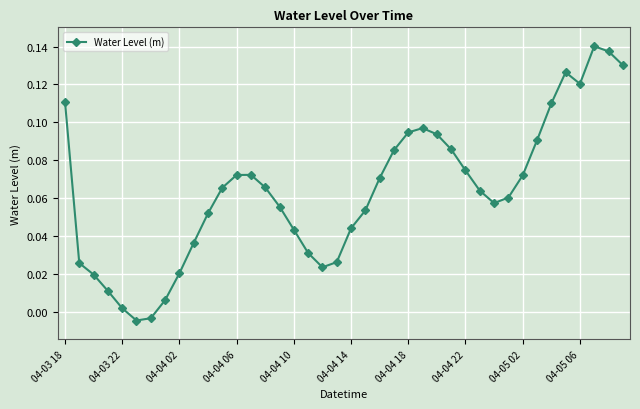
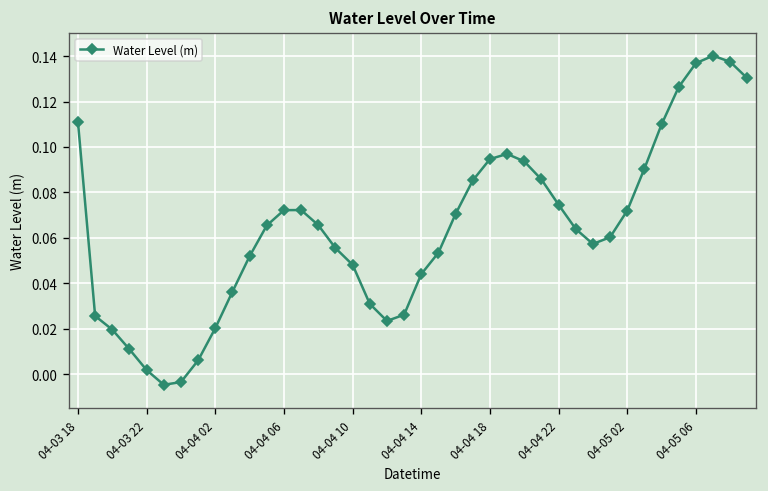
  {
    "04-03 18": 0.111,
    "04-03 22": 0.002,
    "04-04 02": 0.020,
    "04-04 06": 0.072,
-   "04-04 10": 0.043,
+   "04-04 10": 0.048,
    "04-04 14": 0.044,
    "04-04 18": 0.095,
    "04-04 22": 0.075,
    "04-05 02": 0.072,
-   "04-05 06": 0.120
+   "04-05 06": 0.137
  }
